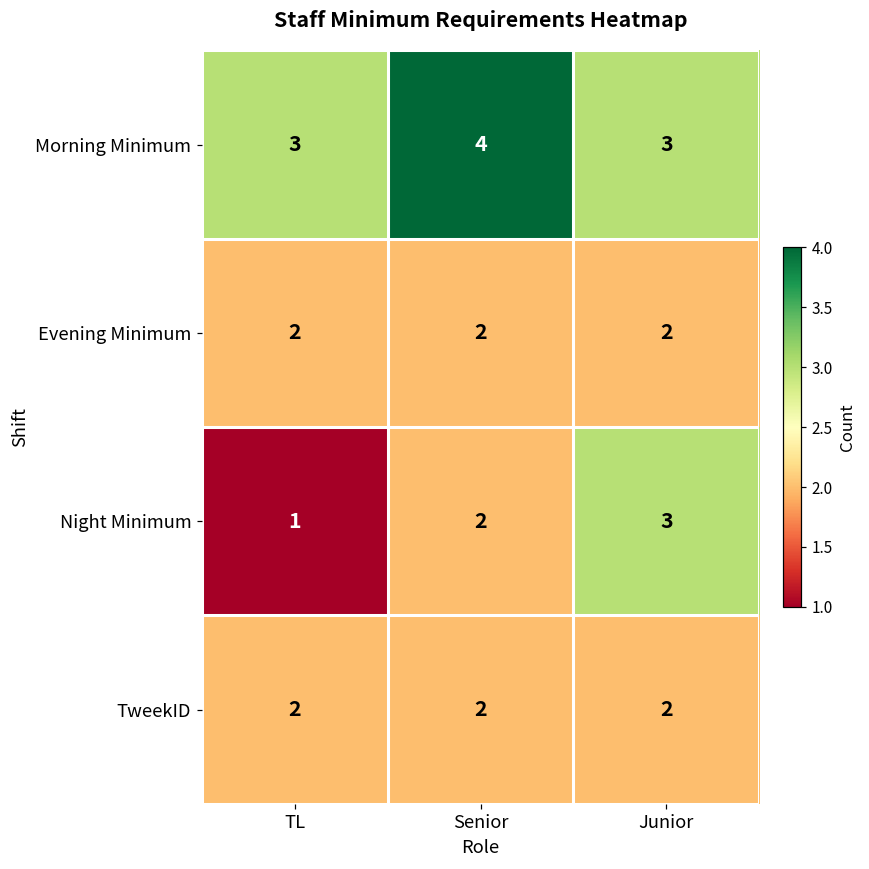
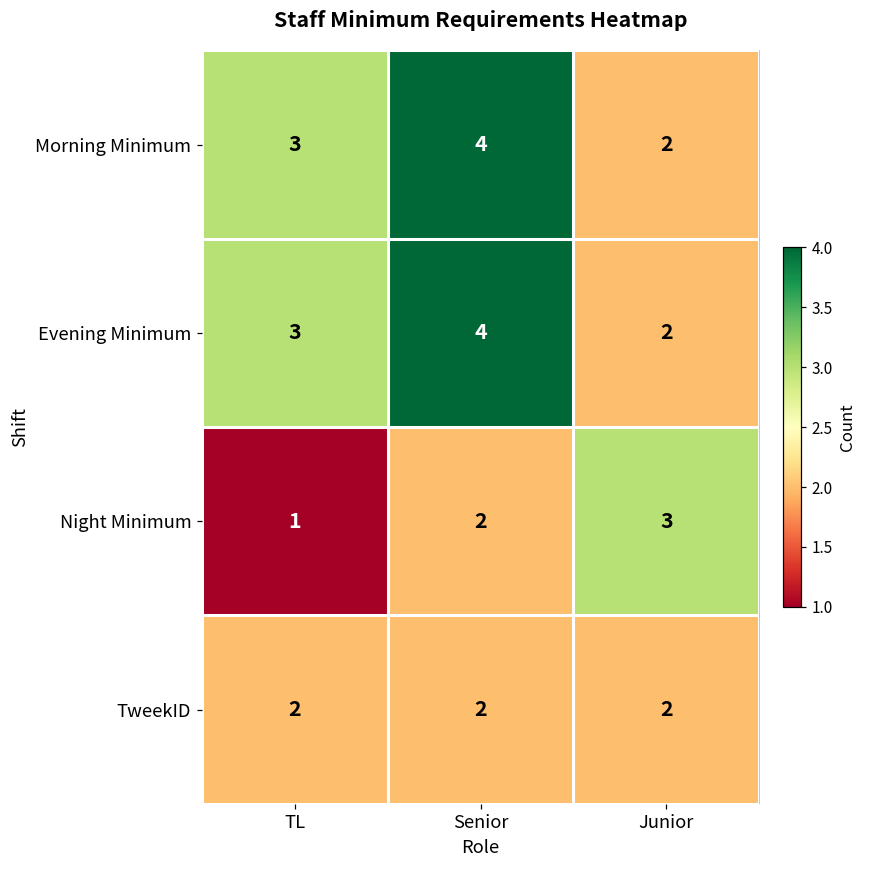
  {
    "Morning Minimum": {
      "TL": 3,
      "Senior": 4,
-     "Junior": 3
+     "Junior": 2
    },
    "Evening Minimum": {
-     "TL": 2,
-     "Senior": 2,
+     "TL": 3,
+     "Senior": 4,
      "Junior": 2
    },
    "Night Minimum": {
      "TL": 1,
      "Senior": 2,
      "Junior": 3
    },
    "TweekID": {
      "TL": 2,
      "Senior": 2,
      "Junior": 2
    }
  }
